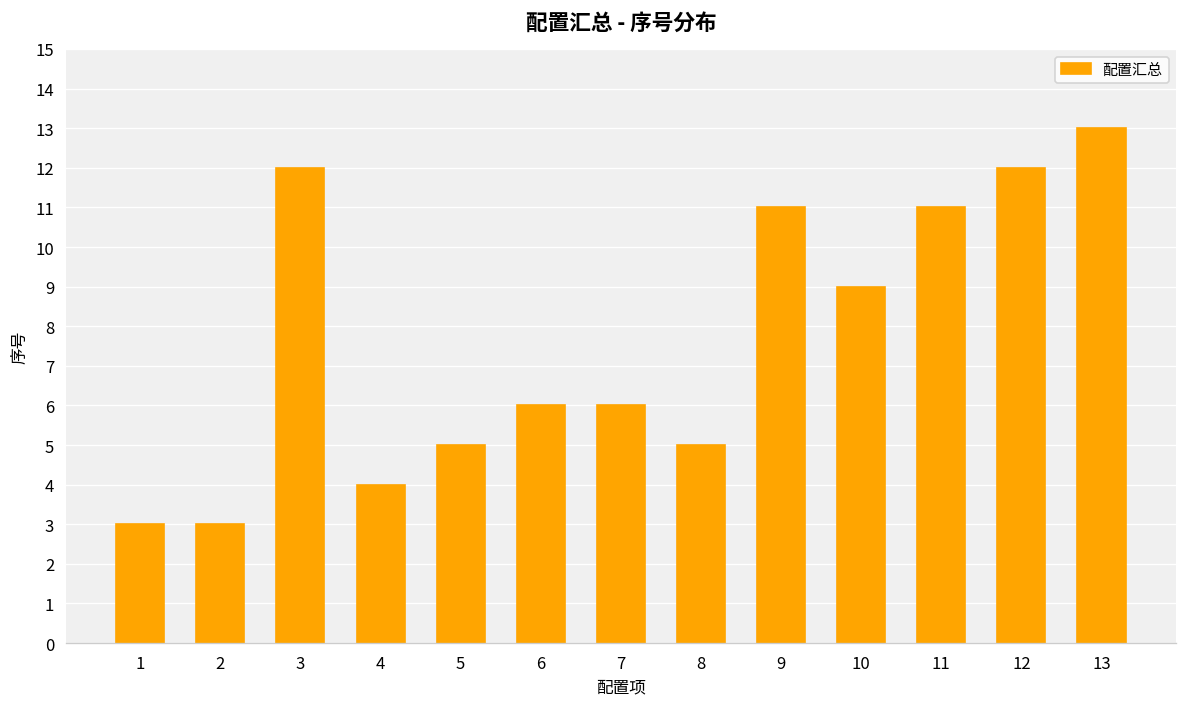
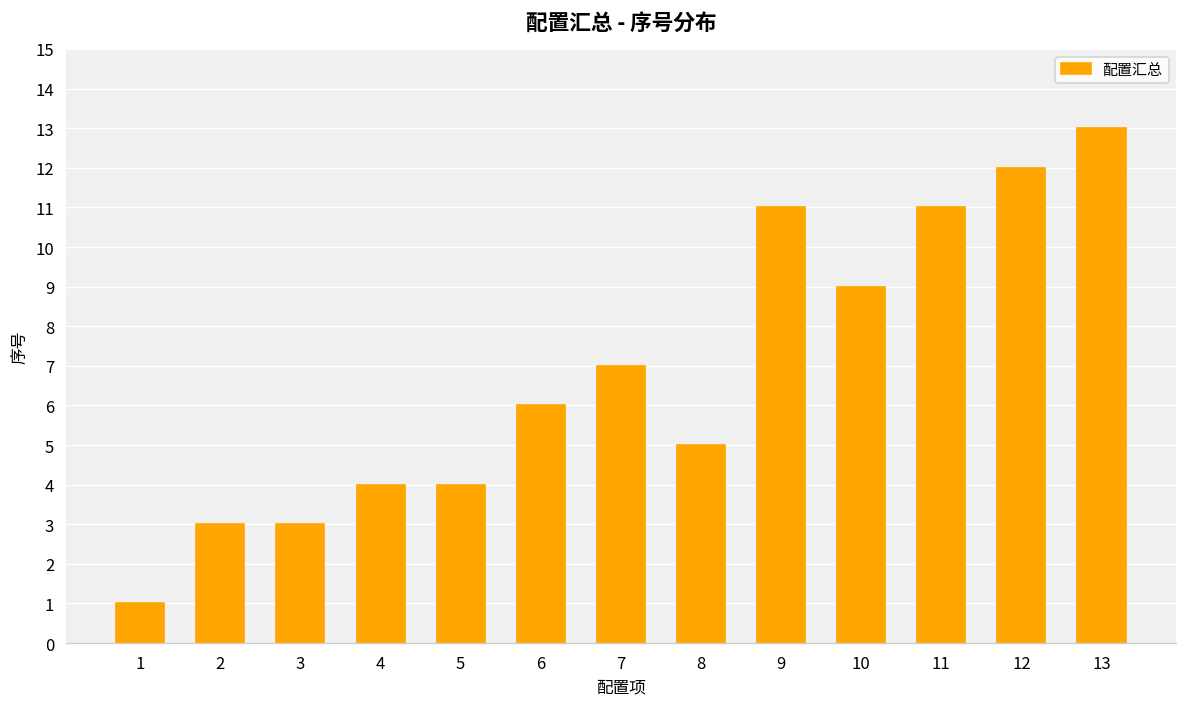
  {
-   "1": 3,
+   "1": 1,
    "2": 3,
-   "3": 12,
+   "3": 3,
    "4": 4,
-   "5": 5,
+   "5": 4,
    "6": 6,
-   "7": 6,
+   "7": 7,
    "8": 5,
    "9": 11,
    "10": 9,
    "11": 11,
    "12": 12,
    "13": 13
  }
